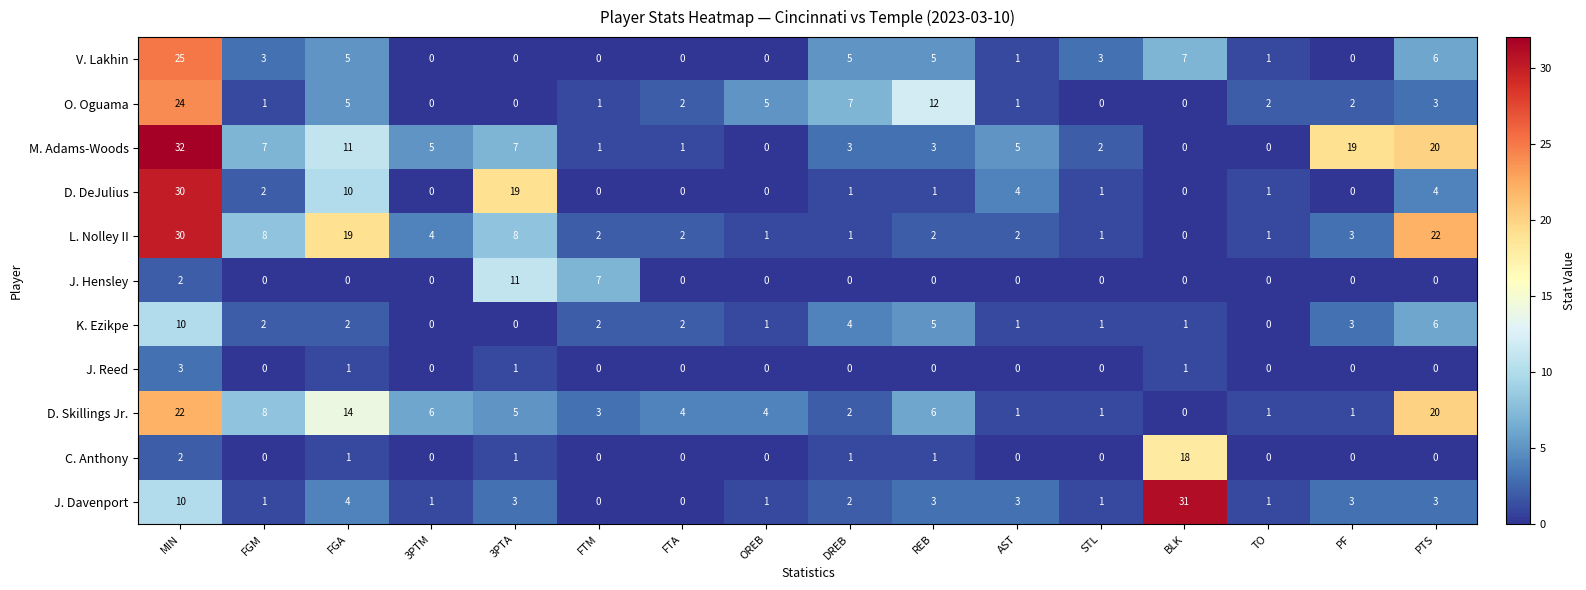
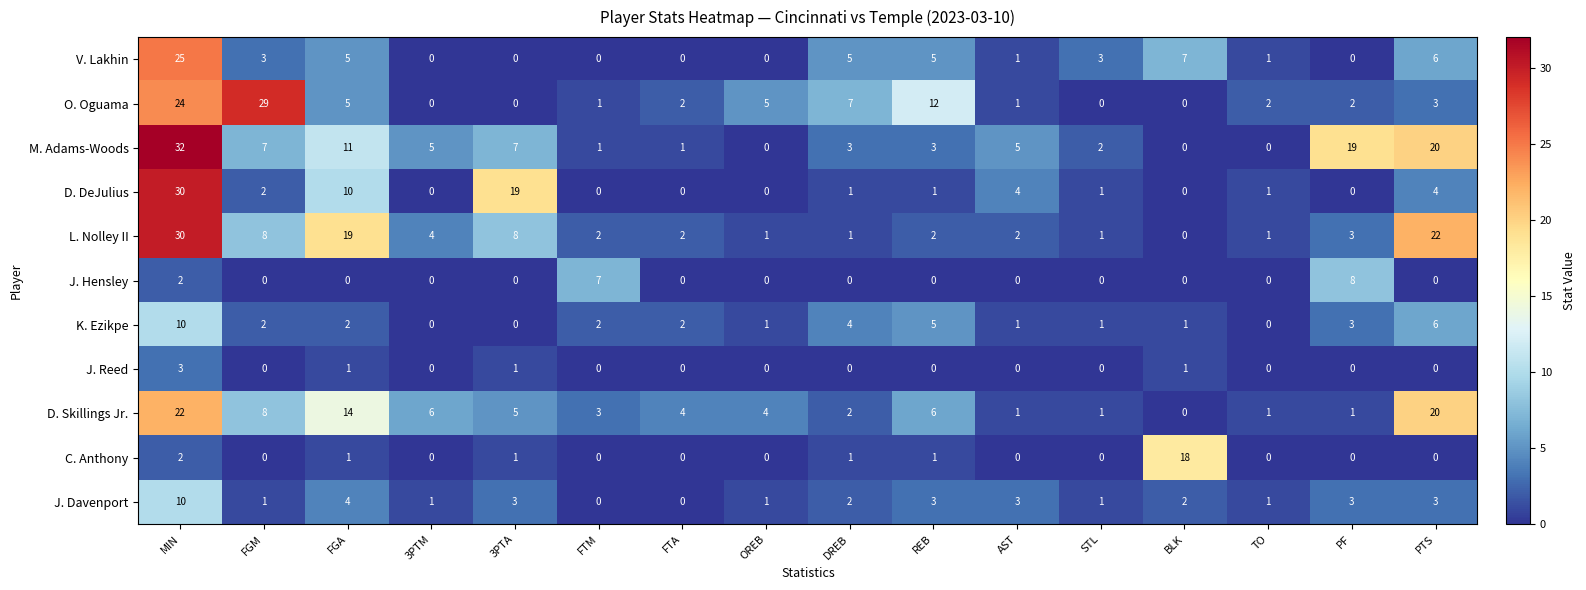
  {
    "V. Lakhin": {
      "MIN": 25,
      "FGM": 3,
      "FGA": 5,
      "3PTM": 0,
      "3PTA": 0,
      "FTM": 0,
      "FTA": 0,
      "OREB": 0,
      "DREB": 5,
      "REB": 5,
      "AST": 1,
      "STL": 3,
      "BLK": 7,
      "TO": 1,
      "PF": 0,
      "PTS": 6
    },
    "O. Oguama": {
      "MIN": 24,
-     "FGM": 1,
+     "FGM": 29,
      "FGA": 5,
      "3PTM": 0,
      "3PTA": 0,
      "FTM": 1,
      "FTA": 2,
      "OREB": 5,
      "DREB": 7,
      "REB": 12,
      "AST": 1,
      "STL": 0,
      "BLK": 0,
      "TO": 2,
      "PF": 2,
      "PTS": 3
    },
    "M. Adams-Woods": {
      "MIN": 32,
      "FGM": 7,
      "FGA": 11,
      "3PTM": 5,
      "3PTA": 7,
      "FTM": 1,
      "FTA": 1,
      "OREB": 0,
      "DREB": 3,
      "REB": 3,
      "AST": 5,
      "STL": 2,
      "BLK": 0,
      "TO": 0,
      "PF": 19,
      "PTS": 20
    },
    "D. DeJulius": {
      "MIN": 30,
      "FGM": 2,
      "FGA": 10,
      "3PTM": 0,
      "3PTA": 19,
      "FTM": 0,
      "FTA": 0,
      "OREB": 0,
      "DREB": 1,
      "REB": 1,
      "AST": 4,
      "STL": 1,
      "BLK": 0,
      "TO": 1,
      "PF": 0,
      "PTS": 4
    },
    "L. Nolley II": {
      "MIN": 30,
      "FGM": 8,
      "FGA": 19,
      "3PTM": 4,
      "3PTA": 8,
      "FTM": 2,
      "FTA": 2,
      "OREB": 1,
      "DREB": 1,
      "REB": 2,
      "AST": 2,
      "STL": 1,
      "BLK": 0,
      "TO": 1,
      "PF": 3,
      "PTS": 22
    },
    "J. Hensley": {
      "MIN": 2,
      "FGM": 0,
      "FGA": 0,
      "3PTM": 0,
-     "3PTA": 11,
+     "3PTA": 0,
      "FTM": 7,
      "FTA": 0,
      "OREB": 0,
      "DREB": 0,
      "REB": 0,
      "AST": 0,
      "STL": 0,
      "BLK": 0,
      "TO": 0,
-     "PF": 0,
+     "PF": 8,
      "PTS": 0
    },
    "K. Ezikpe": {
      "MIN": 10,
      "FGM": 2,
      "FGA": 2,
      "3PTM": 0,
      "3PTA": 0,
      "FTM": 2,
      "FTA": 2,
      "OREB": 1,
      "DREB": 4,
      "REB": 5,
      "AST": 1,
      "STL": 1,
      "BLK": 1,
      "TO": 0,
      "PF": 3,
      "PTS": 6
    },
    "J. Reed": {
      "MIN": 3,
      "FGM": 0,
      "FGA": 1,
      "3PTM": 0,
      "3PTA": 1,
      "FTM": 0,
      "FTA": 0,
      "OREB": 0,
      "DREB": 0,
      "REB": 0,
      "AST": 0,
      "STL": 0,
      "BLK": 1,
      "TO": 0,
      "PF": 0,
      "PTS": 0
    },
    "D. Skillings Jr.": {
      "MIN": 22,
      "FGM": 8,
      "FGA": 14,
      "3PTM": 6,
      "3PTA": 5,
      "FTM": 3,
      "FTA": 4,
      "OREB": 4,
      "DREB": 2,
      "REB": 6,
      "AST": 1,
      "STL": 1,
      "BLK": 0,
      "TO": 1,
      "PF": 1,
      "PTS": 20
    },
    "C. Anthony": {
      "MIN": 2,
      "FGM": 0,
      "FGA": 1,
      "3PTM": 0,
      "3PTA": 1,
      "FTM": 0,
      "FTA": 0,
      "OREB": 0,
      "DREB": 1,
      "REB": 1,
      "AST": 0,
      "STL": 0,
      "BLK": 18,
      "TO": 0,
      "PF": 0,
      "PTS": 0
    },
    "J. Davenport": {
      "MIN": 10,
      "FGM": 1,
      "FGA": 4,
      "3PTM": 1,
      "3PTA": 3,
      "FTM": 0,
      "FTA": 0,
      "OREB": 1,
      "DREB": 2,
      "REB": 3,
      "AST": 3,
      "STL": 1,
-     "BLK": 31,
+     "BLK": 2,
      "TO": 1,
      "PF": 3,
      "PTS": 3
    }
  }
